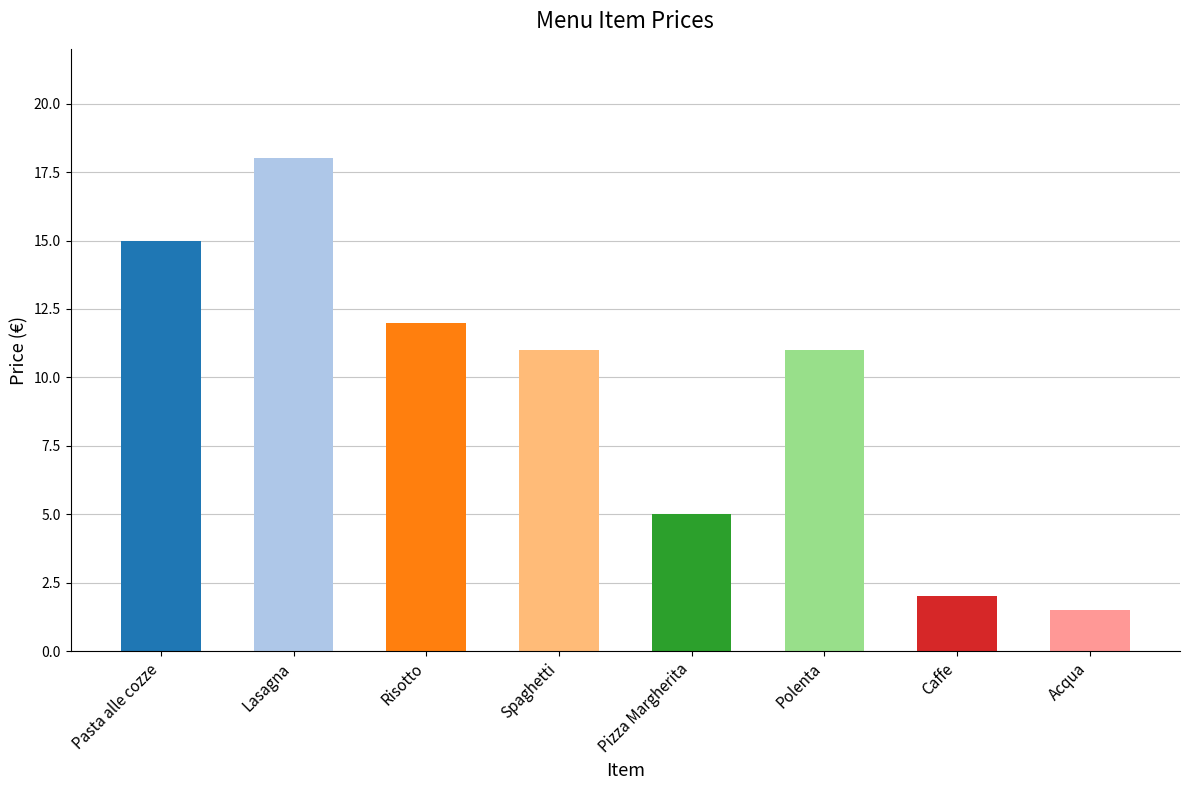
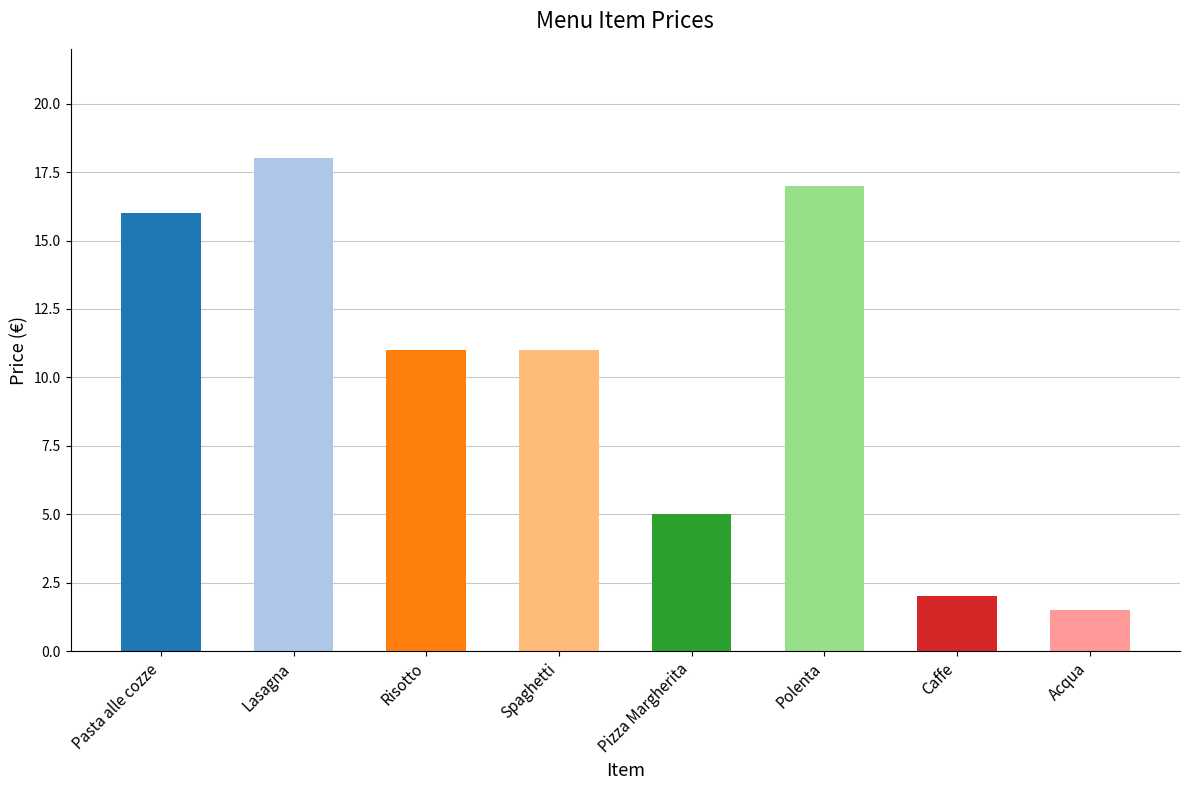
  {
-   "Pasta alle cozze": 15,
+   "Pasta alle cozze": 16,
    "Lasagna": 18,
-   "Risotto": 12,
+   "Risotto": 11,
    "Spaghetti": 11,
    "Pizza Margherita": 5,
-   "Polenta": 11,
+   "Polenta": 17,
    "Caffe": 2,
    "Acqua": 1.5
  }
